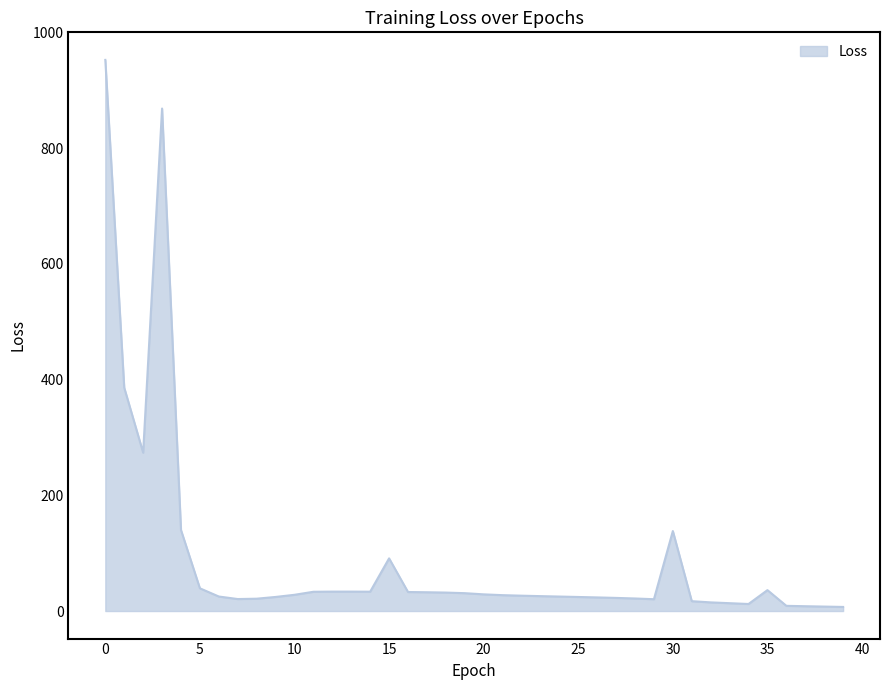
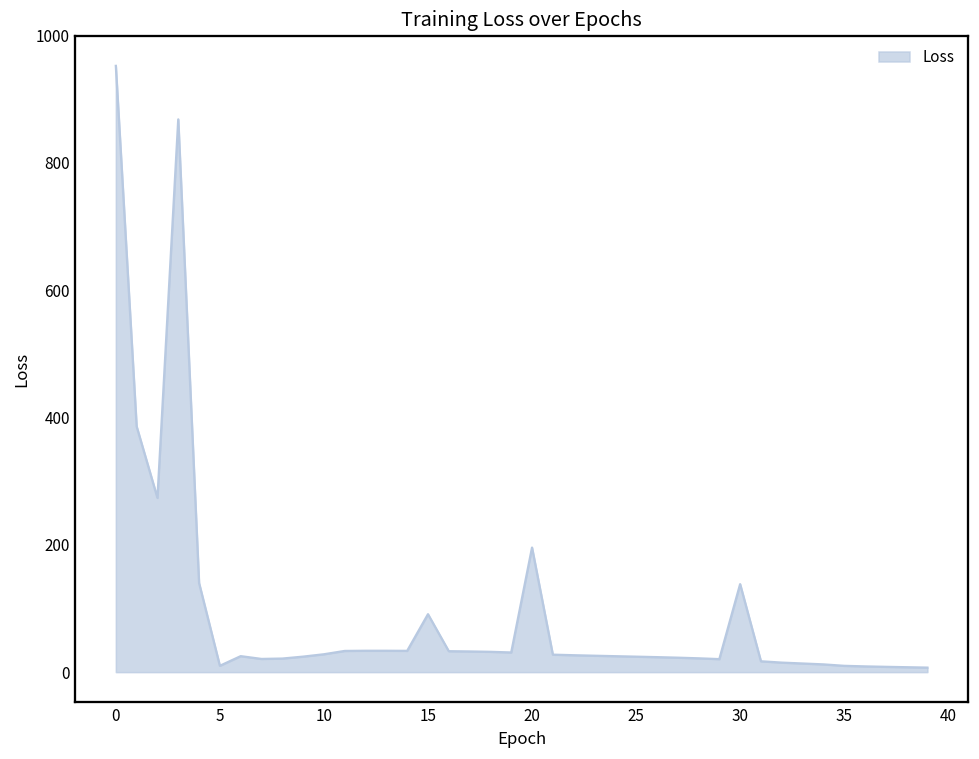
  {
    "0": 950,
-   "5": 40,
+   "5": 10,
    "10": 30,
    "15": 90,
-   "20": 30,
+   "20": 200,
    "25": 20,
    "30": 140,
-   "35": 40
+   "35": 10
  }
